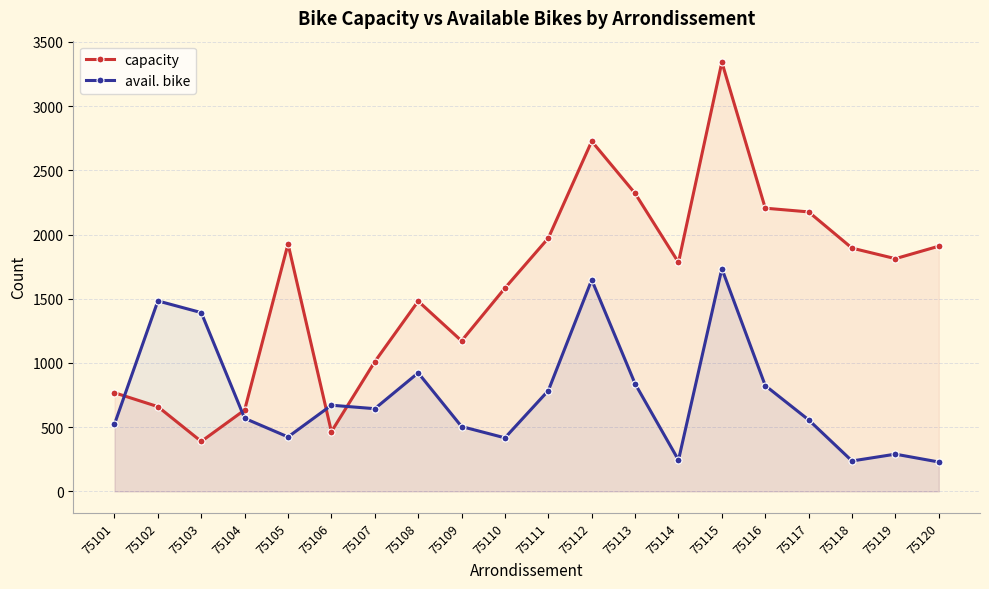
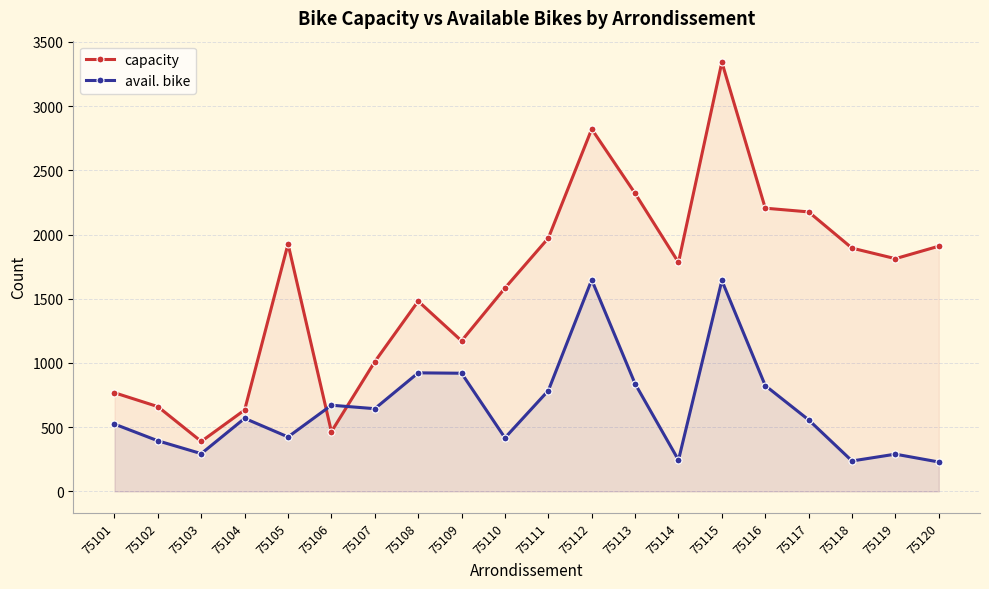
  {
    "capacity": {
      "75101": 770,
      "75102": 660,
      "75103": 390,
      "75104": 630,
      "75105": 1930,
      "75106": 470,
      "75107": 1010,
      "75108": 1480,
      "75109": 1170,
      "75110": 1580,
      "75111": 1970,
-     "75112": 2730,
+     "75112": 2820,
      "75113": 2320,
      "75114": 1780,
      "75115": 3340,
      "75116": 2210,
      "75117": 2180,
      "75118": 1890,
      "75119": 1810,
      "75120": 1910
    },
    "avail. bike": {
      "75101": 520,
-     "75102": 1480,
-     "75103": 1390,
+     "75102": 390,
+     "75103": 290,
      "75104": 570,
      "75105": 420,
      "75106": 670,
      "75107": 640,
      "75108": 920,
-     "75109": 510,
+     "75109": 920,
      "75110": 420,
      "75111": 790,
      "75112": 1650,
      "75113": 840,
      "75114": 240,
-     "75115": 1730,
+     "75115": 1640,
      "75116": 820,
      "75117": 560,
      "75118": 240,
      "75119": 290,
      "75120": 230
    }
  }
